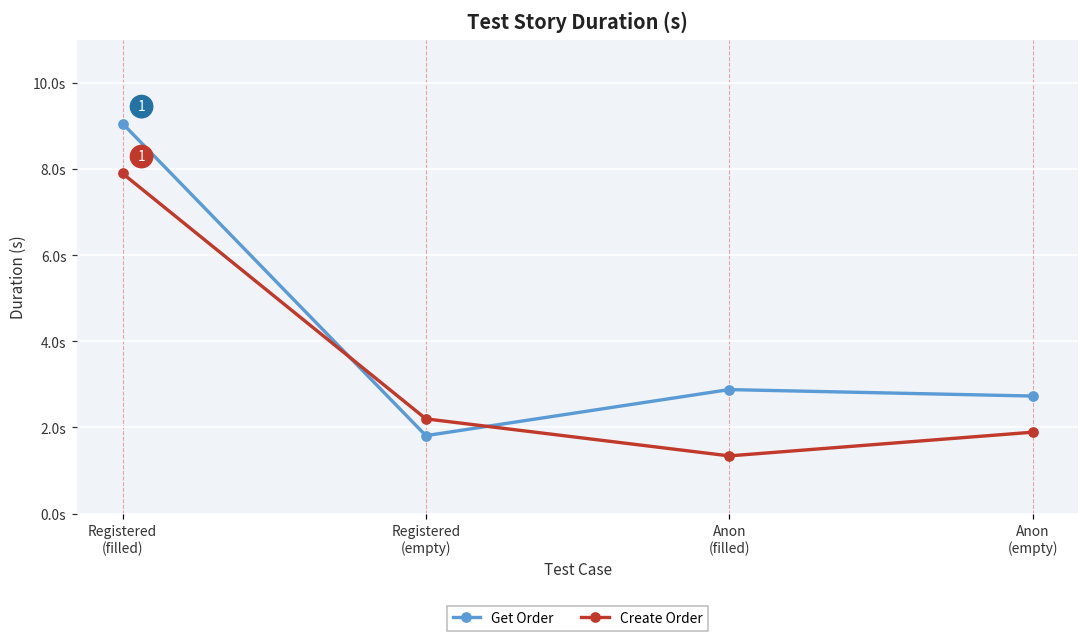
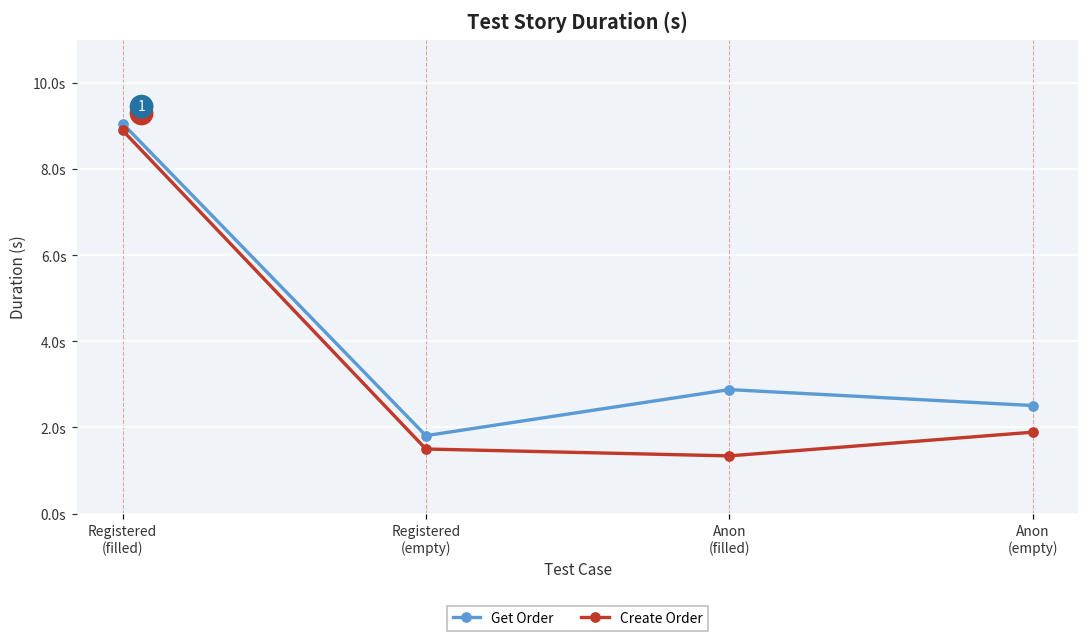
  {
    "Get Order": {
      "Registered (empty)": "1.8s",
      "Anon (filled)": "2.9s",
-     "Anon (empty)": "2.7s"
+     "Anon (empty)": "2.5s"
    },
    "Create Order": {
-     "Registered (filled)": "7.9s",
-     "Registered (empty)": "2.2s",
+     "Registered (filled)": "8.9s",
+     "Registered (empty)": "1.5s",
      "Anon (filled)": "1.3s",
      "Anon (empty)": "1.9s"
    }
  }
